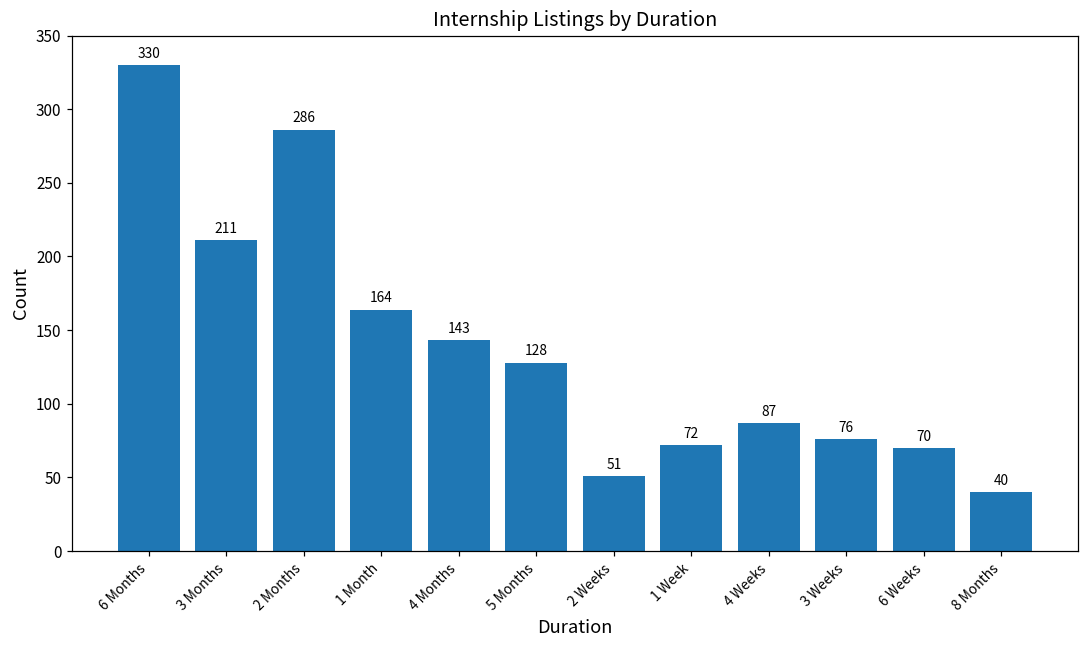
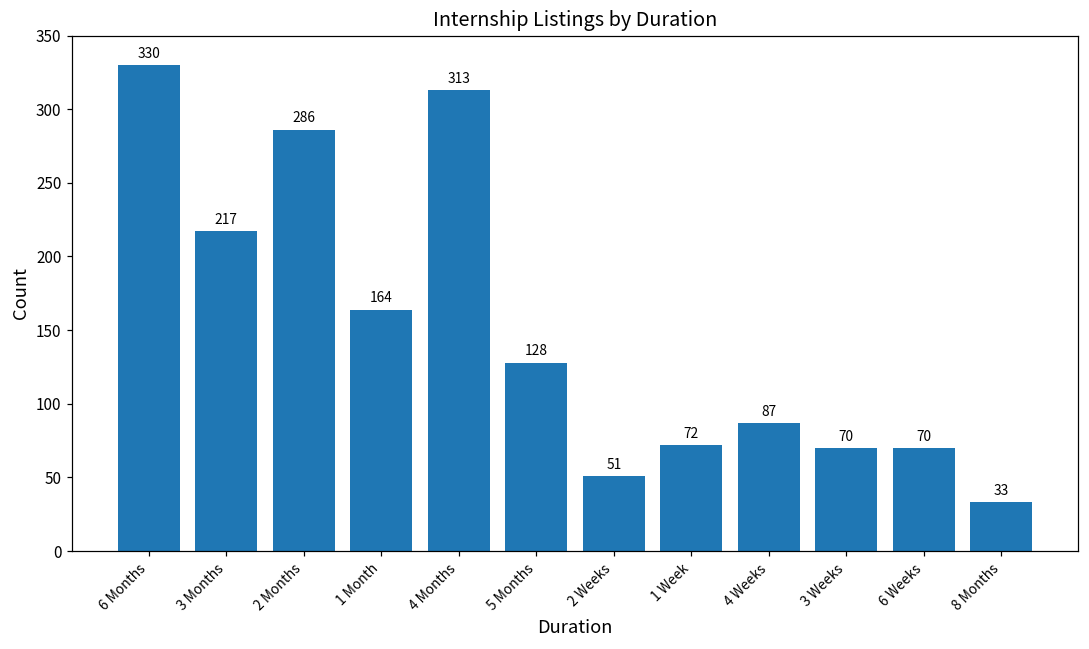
  {
    "6 Months": 330,
-   "3 Months": 211,
+   "3 Months": 217,
    "2 Months": 286,
    "1 Month": 164,
-   "4 Months": 143,
+   "4 Months": 313,
    "5 Months": 128,
    "2 Weeks": 51,
    "1 Week": 72,
    "4 Weeks": 87,
-   "3 Weeks": 76,
+   "3 Weeks": 70,
    "6 Weeks": 70,
-   "8 Months": 40
+   "8 Months": 33
  }
